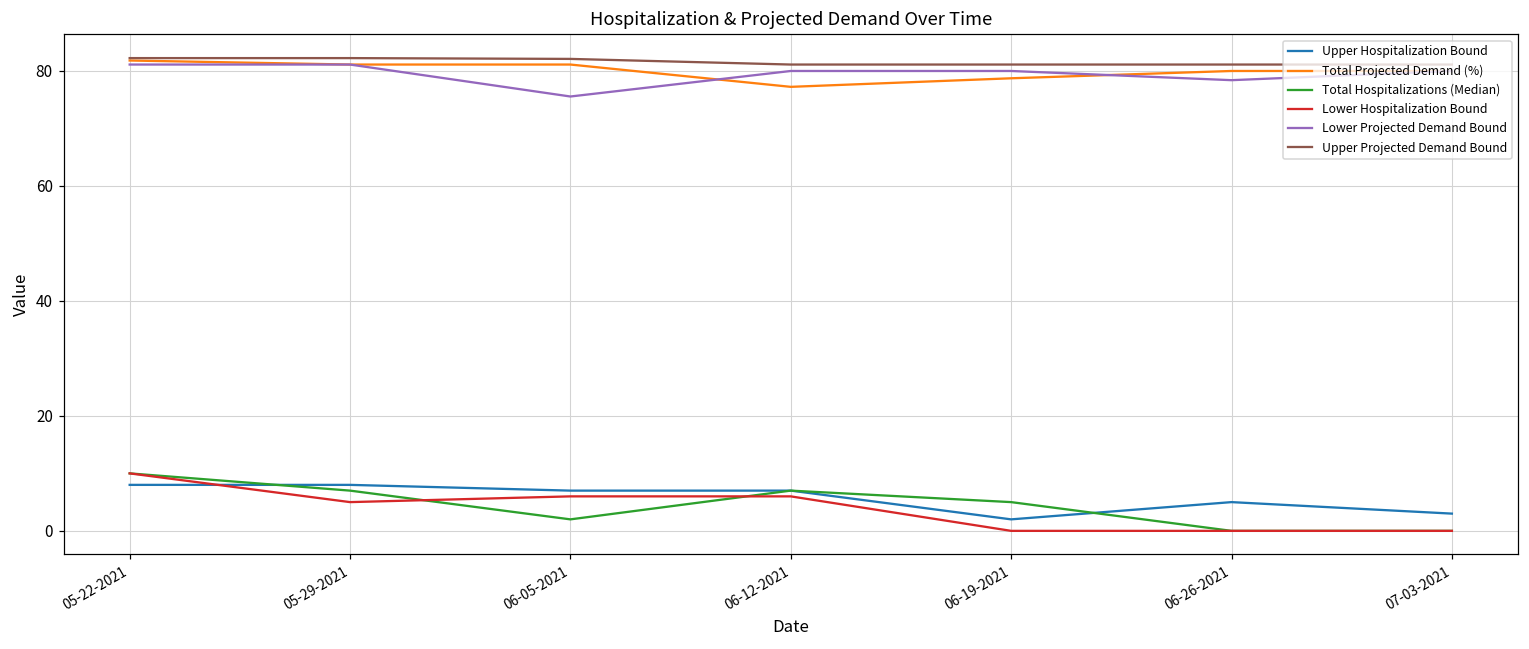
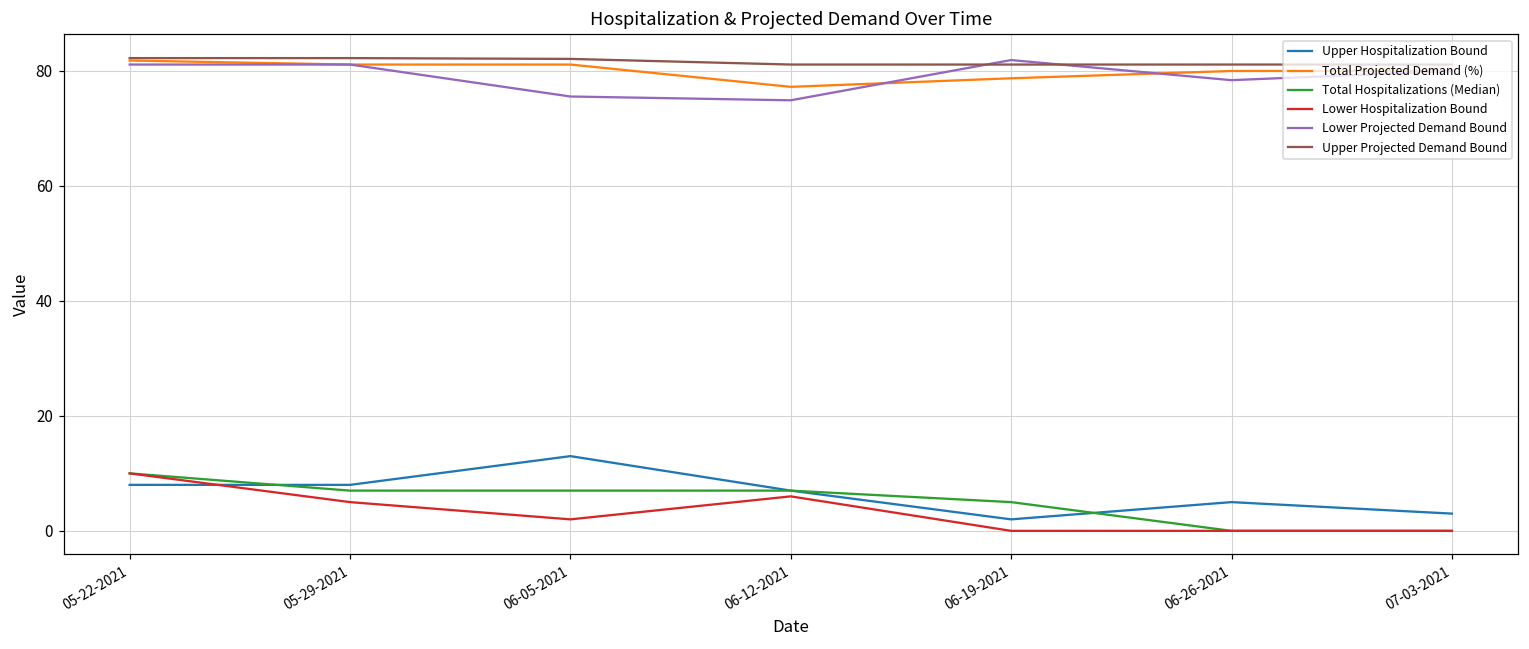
  {
    "Upper Hospitalization Bound": {
      "05-22-2021": 8,
      "05-29-2021": 8,
-     "06-05-2021": 7,
+     "06-05-2021": 13,
      "06-19-2021": 2,
      "06-26-2021": 5,
      "07-03-2021": 3
    },
    "Total Projected Demand (%)": {
      "06-05-2021": 81,
      "06-12-2021": 77,
      "06-19-2021": 79,
      "06-26-2021": 80
    },
    "Total Hospitalizations (Median)": {
      "05-29-2021": 7,
-     "06-05-2021": 2,
+     "06-05-2021": 7,
      "06-19-2021": 5
    },
    "Lower Hospitalization Bound": {
      "05-29-2021": 5,
-     "06-05-2021": 6,
+     "06-05-2021": 2,
      "06-12-2021": 6,
      "06-19-2021": 0
    },
    "Lower Projected Demand Bound": {
      "05-22-2021": 81,
      "06-05-2021": 76,
-     "06-12-2021": 80,
-     "06-19-2021": 80,
+     "06-12-2021": 75,
+     "06-19-2021": 82,
      "06-26-2021": 78
    },
    "Upper Projected Demand Bound": {
      "05-29-2021": 82,
      "06-05-2021": 82,
      "06-12-2021": 81,
      "06-19-2021": 81,
      "06-26-2021": 81
    }
  }
